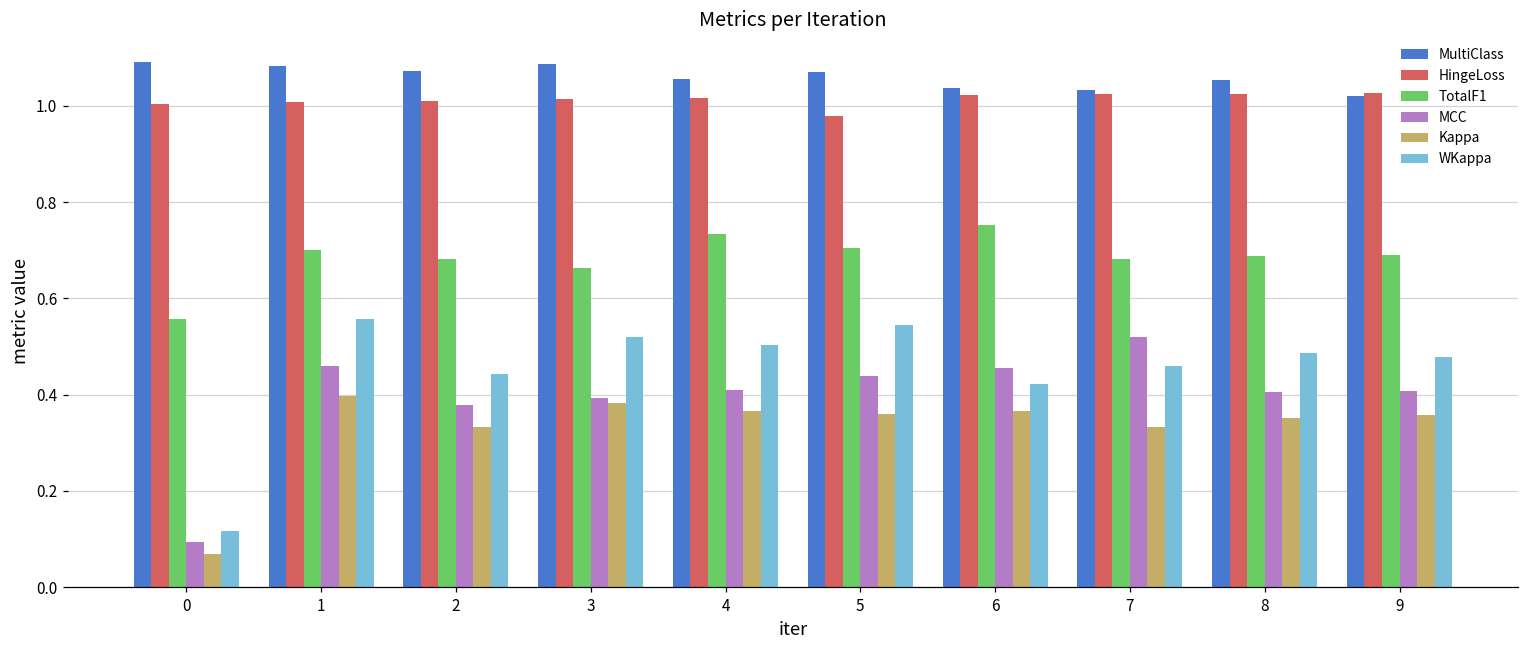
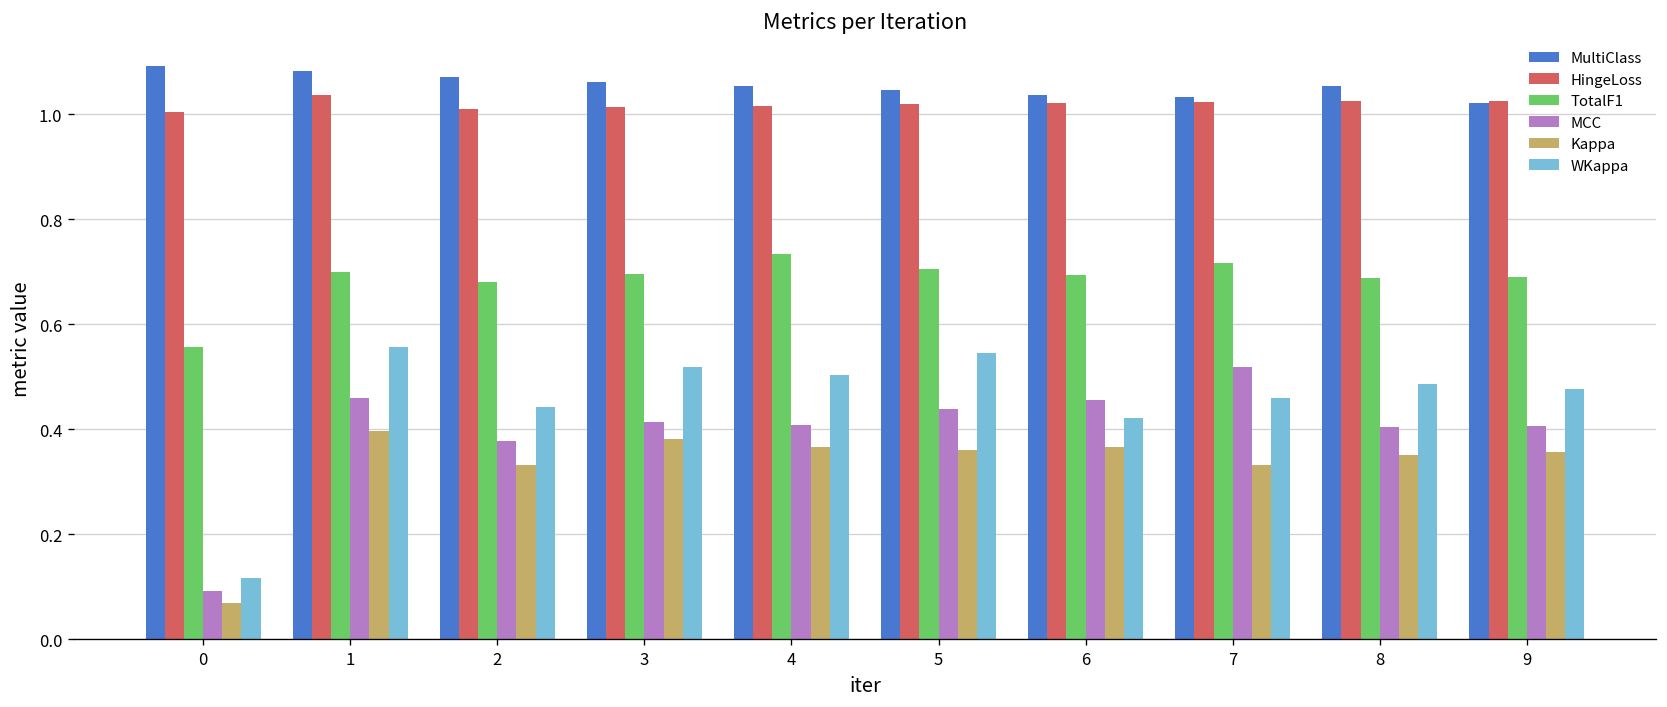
  {
    "MultiClass": {
      "0": 1.09,
      "1": 1.08,
      "2": 1.07,
-     "3": 1.09,
+     "3": 1.06,
      "4": 1.05,
-     "5": 1.07,
+     "5": 1.05,
      "6": 1.04,
      "7": 1.03,
      "8": 1.05,
      "9": 1.02
    },
    "HingeLoss": {
      "0": 1.00,
-     "1": 1.01,
+     "1": 1.04,
      "2": 1.01,
      "3": 1.01,
      "4": 1.02,
-     "5": 0.98,
+     "5": 1.02,
      "6": 1.02,
      "7": 1.02,
      "8": 1.03,
      "9": 1.03
    },
    "TotalF1": {
      "0": 0.56,
      "1": 0.70,
      "2": 0.68,
-     "3": 0.66,
+     "3": 0.70,
      "4": 0.73,
      "5": 0.71,
-     "6": 0.75,
-     "7": 0.68,
+     "6": 0.69,
+     "7": 0.72,
      "8": 0.69,
      "9": 0.69
    },
    "MCC": {
      "0": 0.09,
      "1": 0.46,
      "2": 0.38,
-     "3": 0.39,
+     "3": 0.42,
      "4": 0.41,
      "5": 0.44,
      "6": 0.46,
      "7": 0.52,
      "8": 0.40,
      "9": 0.41
    },
    "Kappa": {
      "0": 0.07,
      "1": 0.40,
      "2": 0.33,
      "3": 0.38,
      "4": 0.37,
      "5": 0.36,
      "6": 0.37,
      "7": 0.33,
      "8": 0.35,
      "9": 0.36
    },
    "WKappa": {
      "0": 0.12,
      "1": 0.56,
      "2": 0.44,
      "3": 0.52,
      "4": 0.50,
      "5": 0.55,
      "6": 0.42,
      "7": 0.46,
      "8": 0.49,
      "9": 0.48
    }
  }
